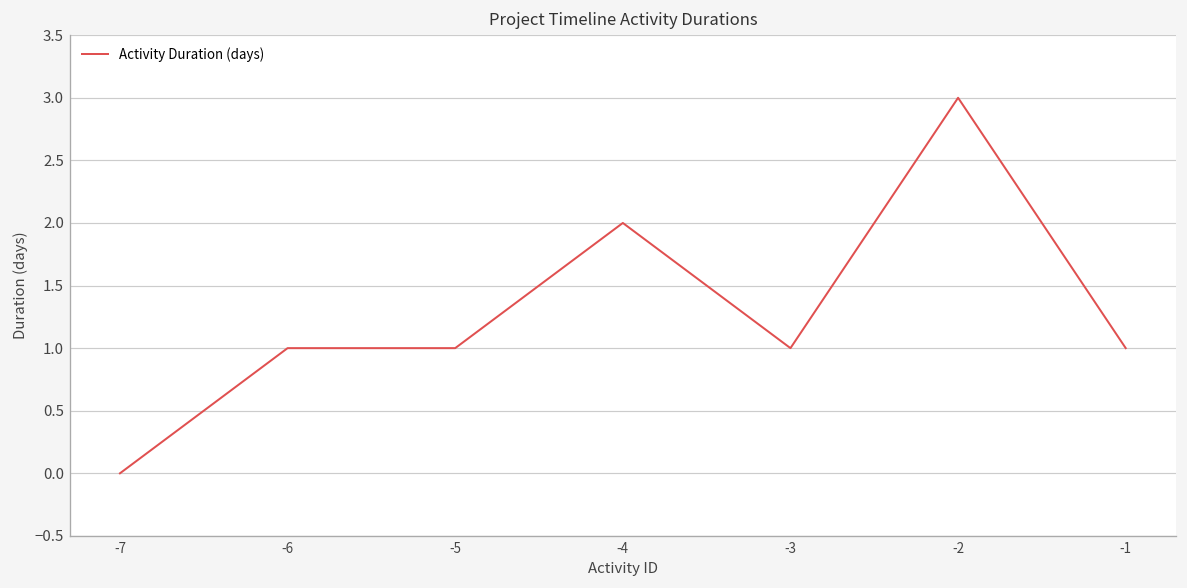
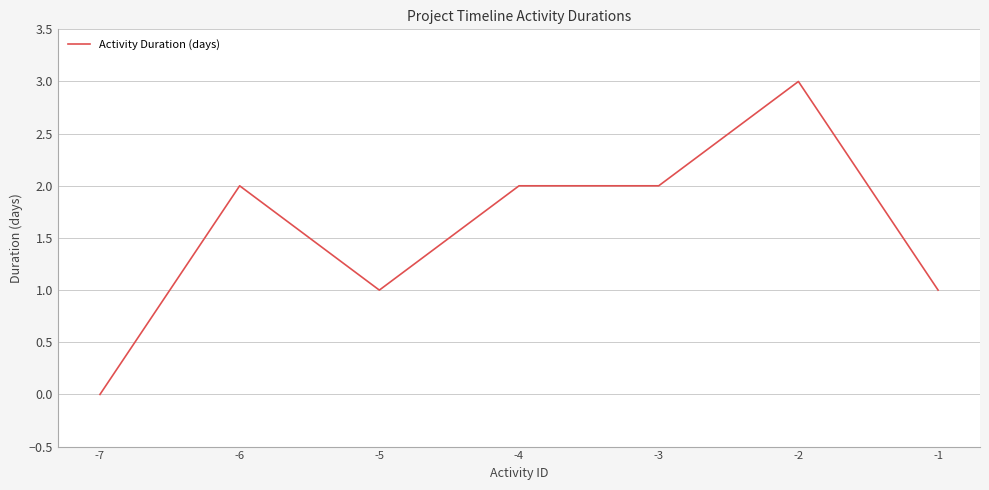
  {
    "-7": 0,
-   "-6": 1,
+   "-6": 2,
    "-5": 1,
    "-4": 2,
-   "-3": 1,
+   "-3": 2,
    "-2": 3,
    "-1": 1
  }
